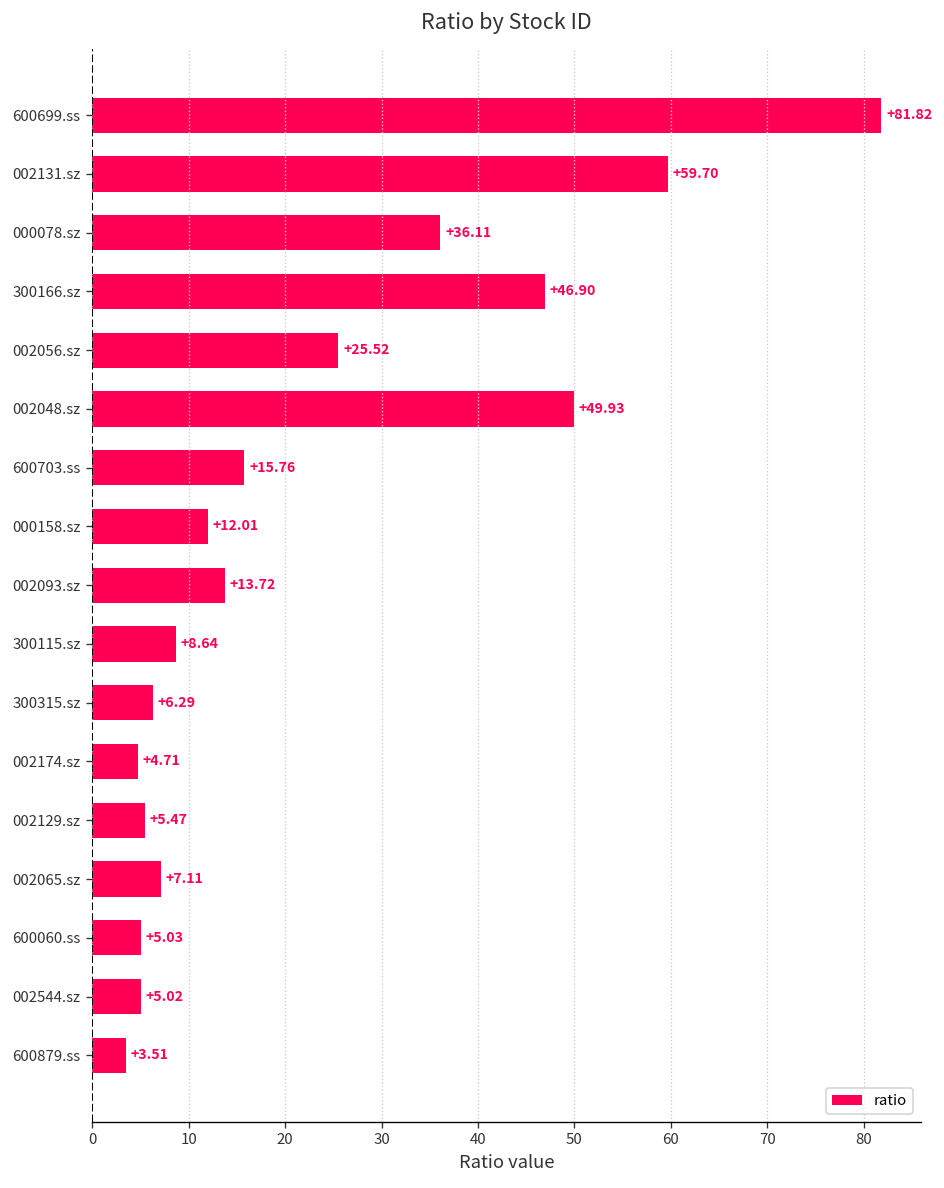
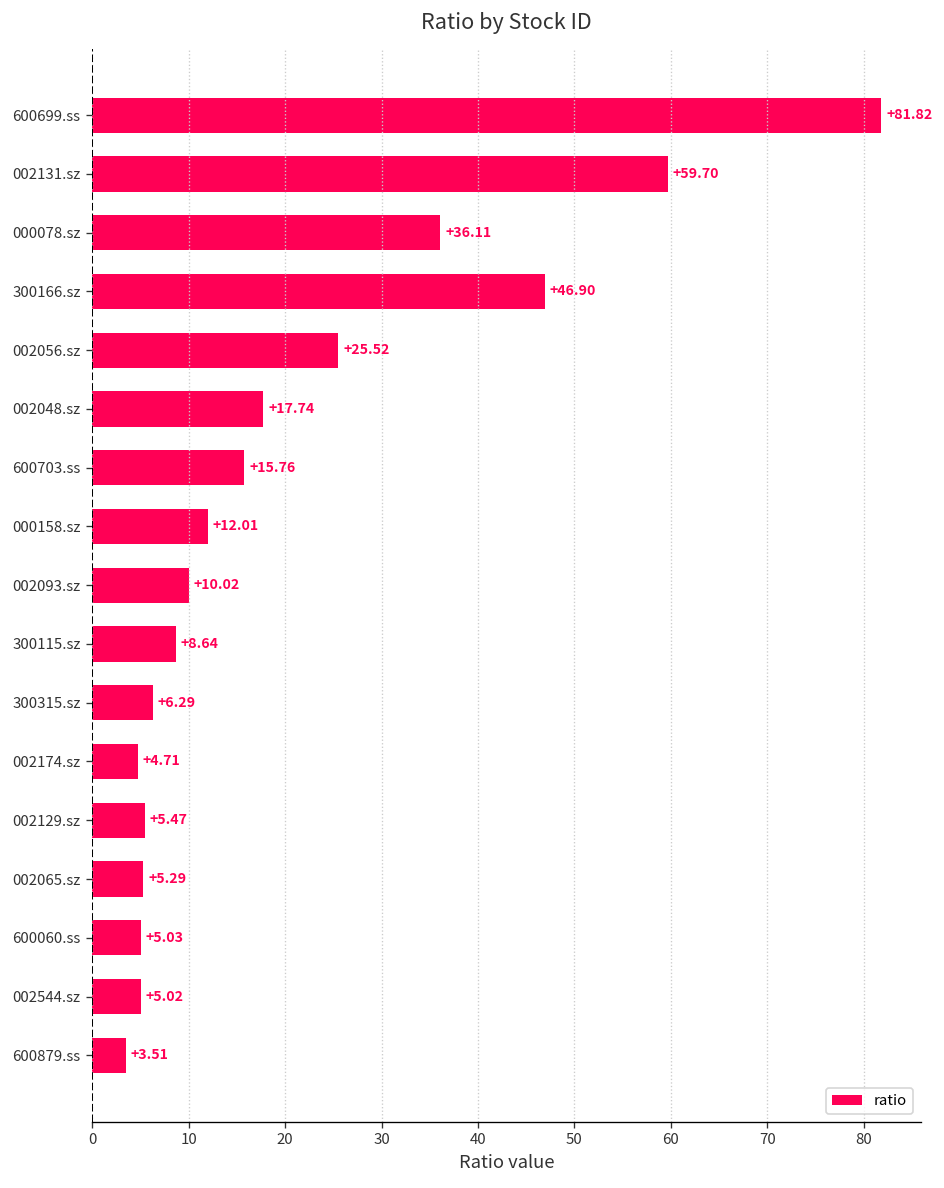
  {
    "600699.ss": "+81.82",
    "002131.sz": "+59.70",
    "000078.sz": "+36.11",
    "300166.sz": "+46.90",
    "002056.sz": "+25.52",
-   "002048.sz": "+49.93",
+   "002048.sz": "+17.74",
    "600703.ss": "+15.76",
    "000158.sz": "+12.01",
-   "002093.sz": "+13.72",
+   "002093.sz": "+10.02",
    "300115.sz": "+8.64",
    "300315.sz": "+6.29",
    "002174.sz": "+4.71",
    "002129.sz": "+5.47",
-   "002065.sz": "+7.11",
+   "002065.sz": "+5.29",
    "600060.ss": "+5.03",
    "002544.sz": "+5.02",
    "600879.ss": "+3.51"
  }
